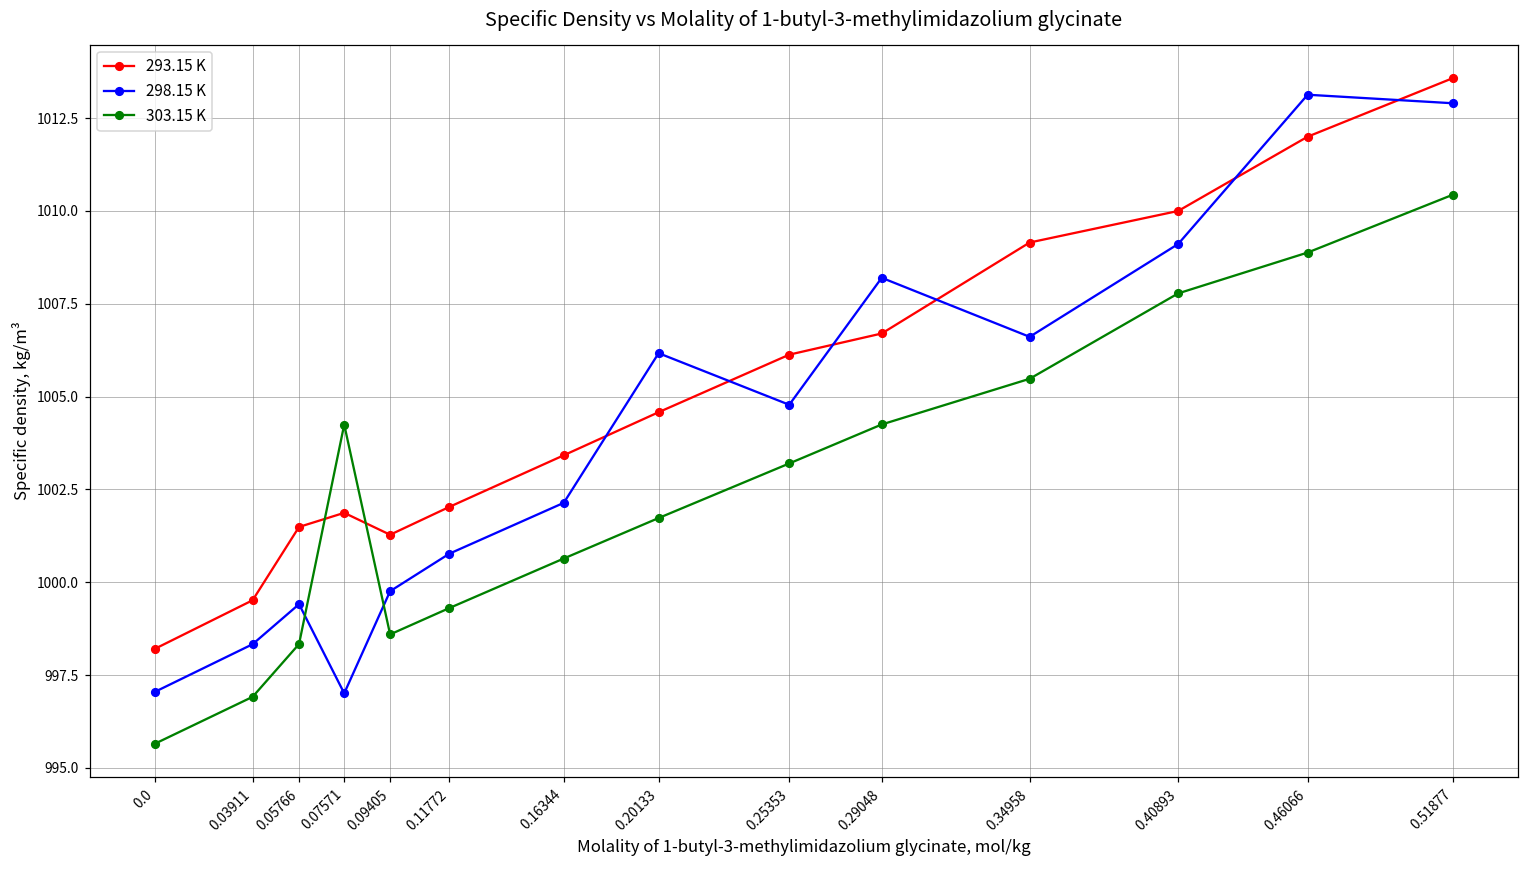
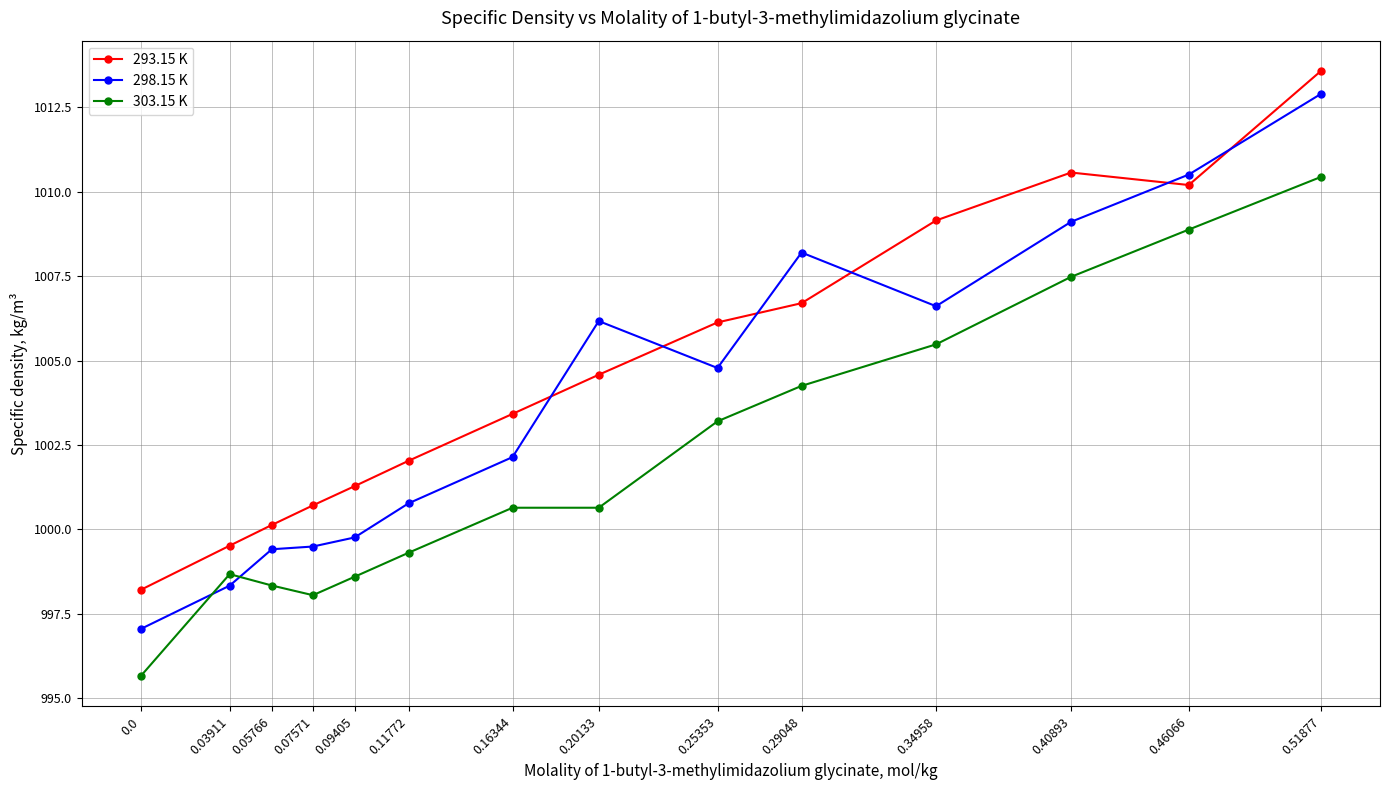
  {
    "293.15 K": {
      "0.0": 998.2,
      "0.03911": 999.5,
-     "0.05766": 1001.5,
-     "0.07571": 1001.9,
+     "0.05766": 1000.1,
+     "0.07571": 1000.7,
      "0.09405": 1001.3,
      "0.11772": 1002.0,
      "0.16344": 1003.4,
      "0.20133": 1004.6,
      "0.25353": 1006.1,
      "0.29048": 1006.7,
      "0.34958": 1009.2,
-     "0.40893": 1010.0,
-     "0.46066": 1012.0,
+     "0.40893": 1010.6,
+     "0.46066": 1010.2,
      "0.51877": 1013.6
    },
    "298.15 K": {
      "0.0": 997.0,
      "0.03911": 998.3,
      "0.05766": 999.4,
-     "0.07571": 997.0,
+     "0.07571": 999.5,
      "0.09405": 999.8,
      "0.11772": 1000.8,
      "0.16344": 1002.1,
      "0.20133": 1006.2,
      "0.25353": 1004.8,
      "0.29048": 1008.2,
      "0.34958": 1006.6,
      "0.40893": 1009.1,
-     "0.46066": 1013.1,
+     "0.46066": 1010.5,
      "0.51877": 1012.9
    },
    "303.15 K": {
      "0.0": 995.7,
-     "0.03911": 996.9,
+     "0.03911": 998.7,
      "0.05766": 998.3,
-     "0.07571": 1004.2,
+     "0.07571": 998.0,
      "0.09405": 998.6,
      "0.11772": 999.3,
      "0.16344": 1000.6,
-     "0.20133": 1001.7,
+     "0.20133": 1000.6,
      "0.25353": 1003.2,
      "0.29048": 1004.3,
      "0.34958": 1005.5,
-     "0.40893": 1007.8,
+     "0.40893": 1007.5,
      "0.46066": 1008.9,
      "0.51877": 1010.4
    }
  }
